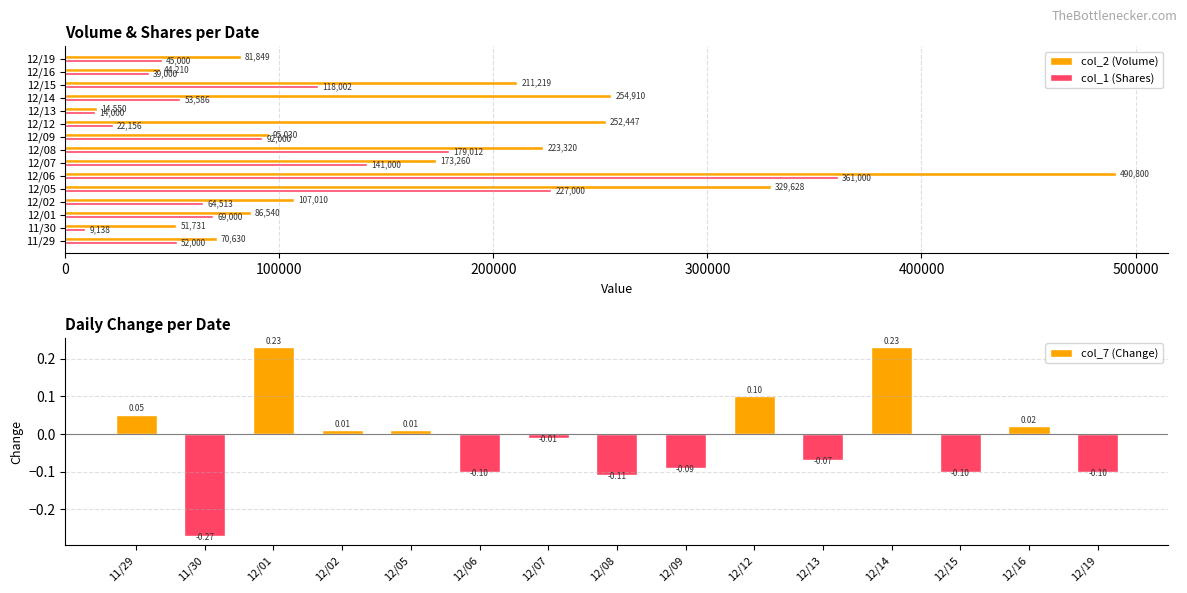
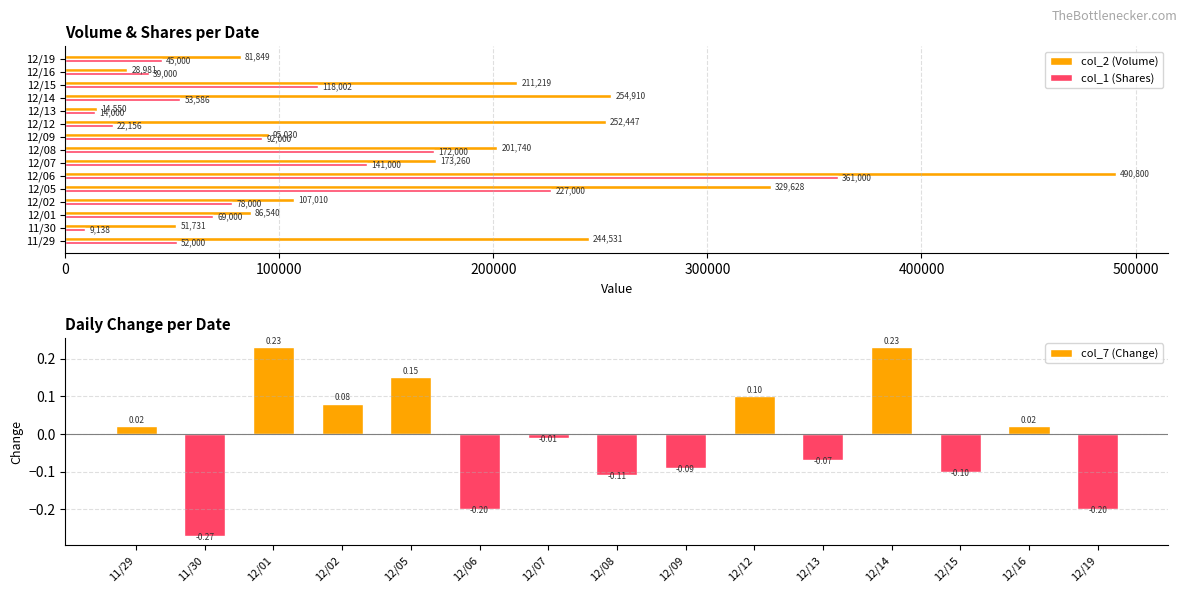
  {
    "Volume & Shares per Date": {
      "col_2 (Volume)": {
        "12/19": "81,849",
-       "12/16": "44,210",
+       "12/16": "28,981",
        "12/15": "211,219",
        "12/14": "254,910",
        "12/12": "252,447",
-       "12/08": "223,320",
+       "12/08": "201,740",
        "12/07": "173,260",
        "12/06": "490,800",
        "12/05": "329,628",
        "12/02": "107,010",
        "12/01": "86,540",
        "11/30": "51,731",
-       "11/29": "70,630"
+       "11/29": "244,531"
      },
      "col_1 (Shares)": {
        "12/19": "45,000",
        "12/15": "118,002",
        "12/14": "53,586",
        "12/12": "22,156",
-       "12/08": "179,012",
+       "12/08": "172,000",
        "12/07": "141,000",
        "12/06": "361,000",
        "12/05": "227,000",
-       "12/02": "64,513",
+       "12/02": "78,000",
        "12/01": "69,000",
        "11/30": "9,138",
        "11/29": "52,000"
      }
    },
    "Daily Change per Date": {
-     "11/29": "0.05",
+     "11/29": "0.02",
      "11/30": "-0.27",
      "12/01": "0.23",
-     "12/02": "0.01",
-     "12/05": "0.01",
-     "12/06": "-0.10",
+     "12/02": "0.08",
+     "12/05": "0.15",
+     "12/06": "-0.20",
      "12/07": "-0.01",
      "12/08": "-0.11",
      "12/09": "-0.09",
      "12/12": "0.10",
      "12/13": "-0.07",
      "12/14": "0.23",
      "12/15": "-0.10",
      "12/16": "0.02",
-     "12/19": "-0.10"
+     "12/19": "-0.20"
    }
  }
